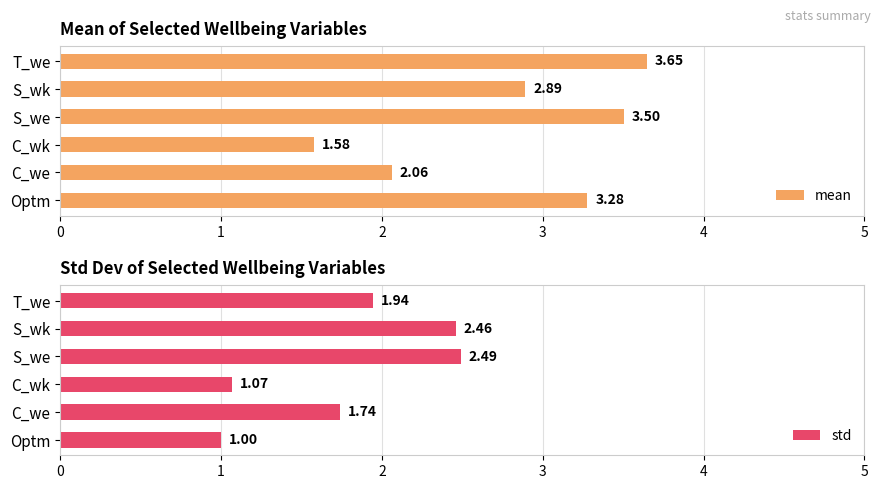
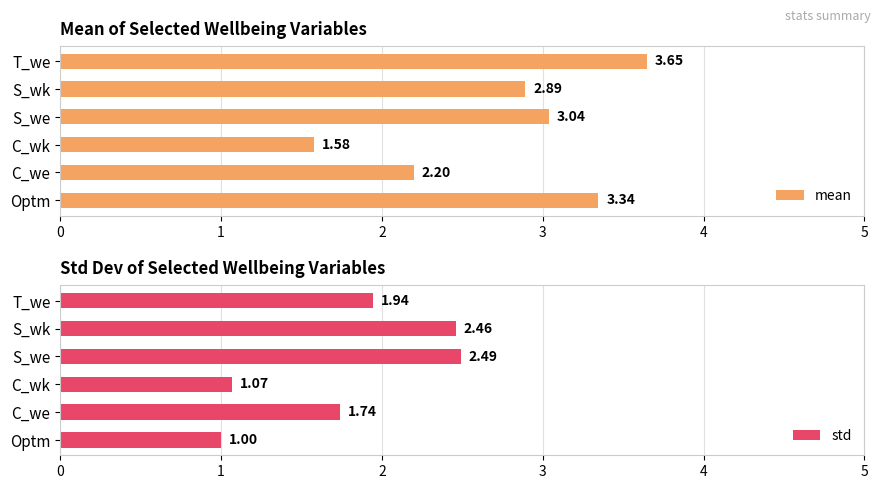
  {
    "Mean of Selected Wellbeing Variables": {
      "T_we": 3.65,
      "S_wk": 2.89,
-     "S_we": 3.50,
+     "S_we": 3.04,
      "C_wk": 1.58,
-     "C_we": 2.06,
-     "Optm": 3.28
+     "C_we": 2.20,
+     "Optm": 3.34
    },
    "Std Dev of Selected Wellbeing Variables": {
      "T_we": 1.94,
      "S_wk": 2.46,
      "S_we": 2.49,
      "C_wk": 1.07,
      "C_we": 1.74,
      "Optm": 1.00
    }
  }
